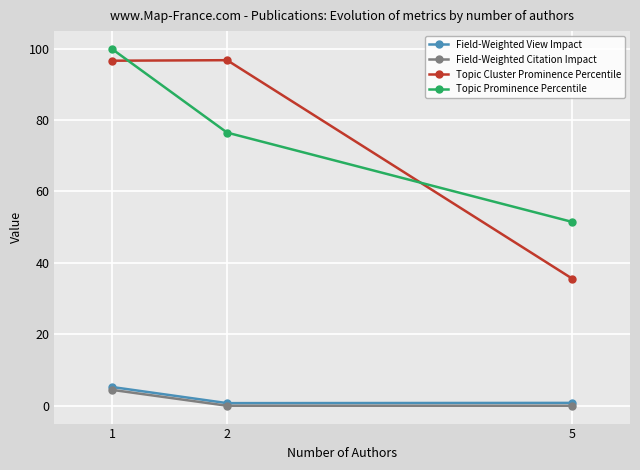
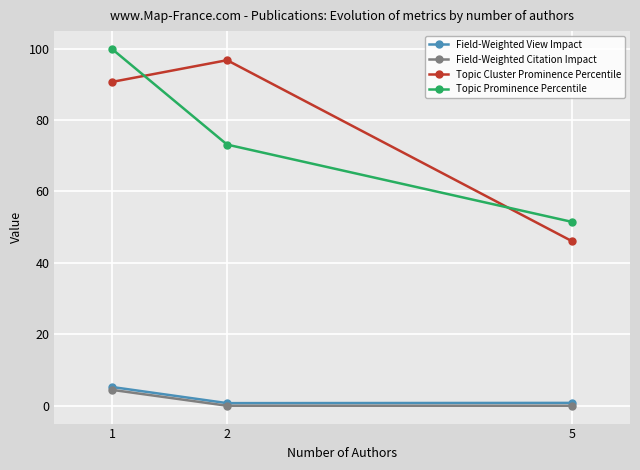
  {
    "Field-Weighted View Impact": {
      "1": 5,
      "2": 1,
      "5": 1
    },
    "Field-Weighted Citation Impact": {
      "1": 4,
      "2": 0,
      "5": 0
    },
    "Topic Cluster Prominence Percentile": {
-     "1": 97,
+     "1": 91,
      "2": 97,
-     "5": 36
+     "5": 46
    },
    "Topic Prominence Percentile": {
      "1": 100,
-     "2": 76,
+     "2": 73,
      "5": 51
    }
  }
